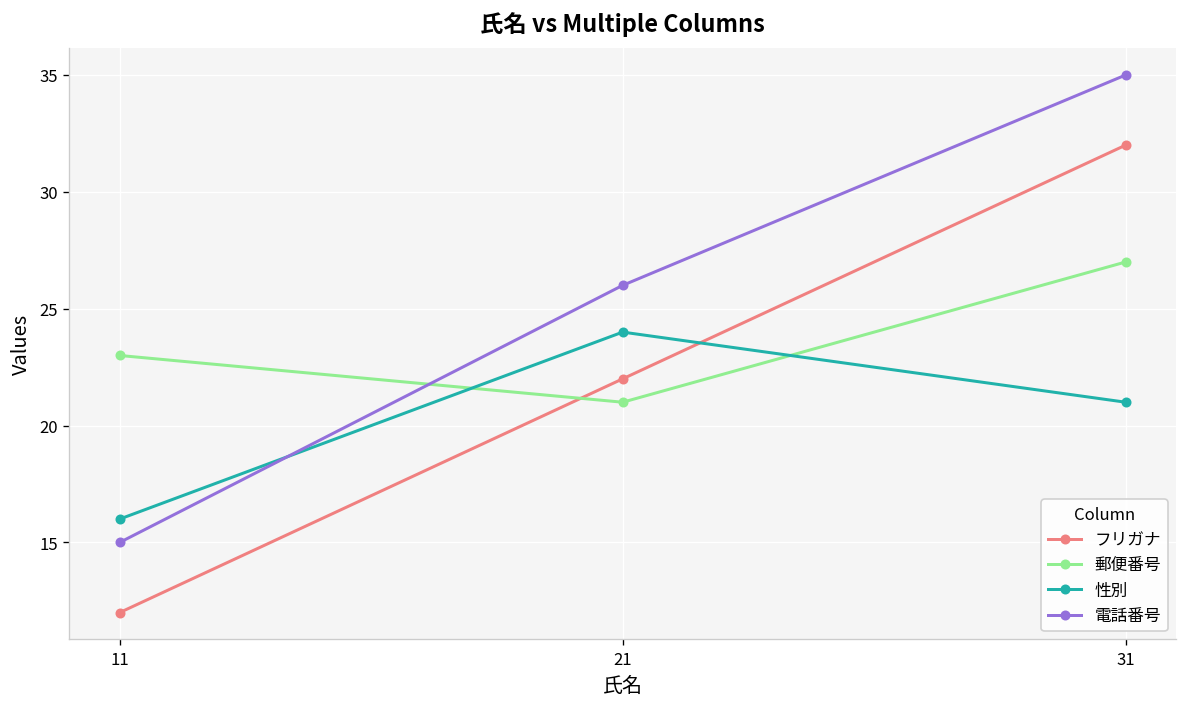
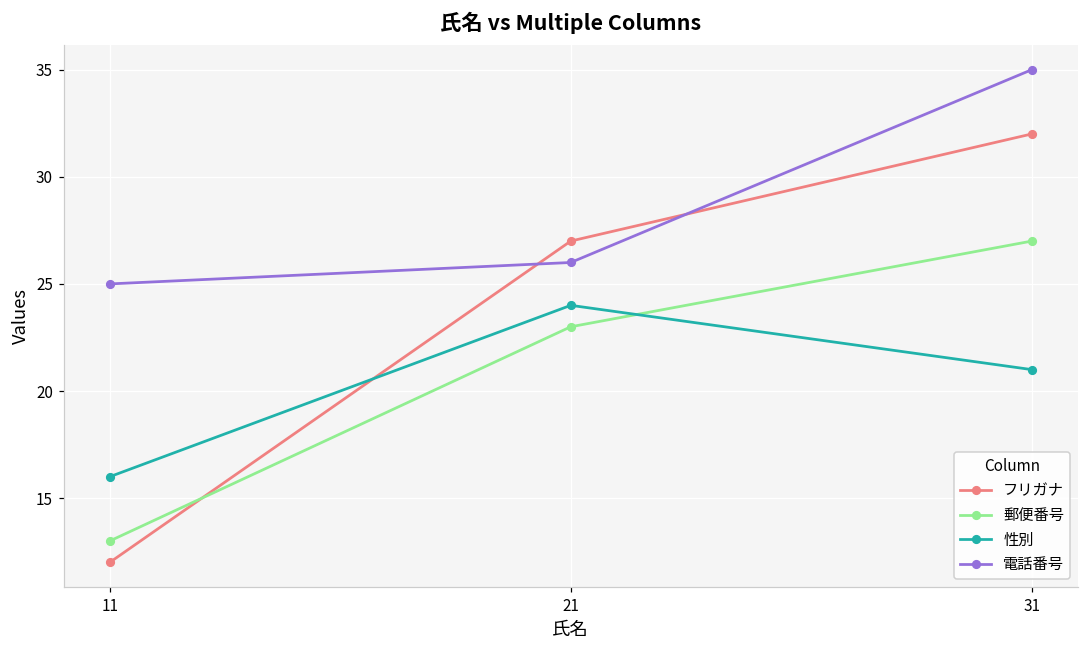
  {
    "フリガナ": {
      "11": 12,
-     "21": 22,
+     "21": 27,
      "31": 32
    },
    "郵便番号": {
-     "11": 23,
-     "21": 21,
+     "11": 13,
+     "21": 23,
      "31": 27
    },
    "性別": {
      "11": 16,
      "21": 24,
      "31": 21
    },
    "電話番号": {
-     "11": 15,
+     "11": 25,
      "21": 26,
      "31": 35
    }
  }
